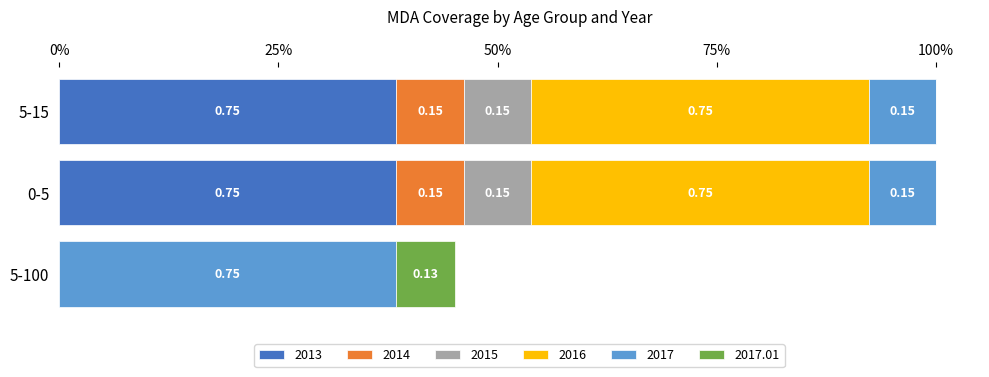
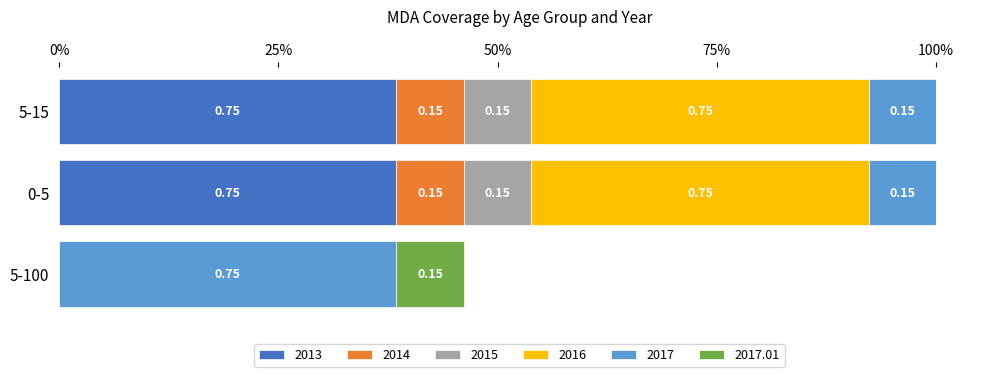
  {
    "2014": {
      "5-15": 0.15,
      "0-5": 0.15
    },
    "2015": {
      "5-15": 0.15,
      "0-5": 0.15
    },
    "2016": {
      "5-15": 0.75,
      "0-5": 0.75
    },
    "2017.01": {
-     "5-100": 0.13
+     "5-100": 0.15
    }
  }
